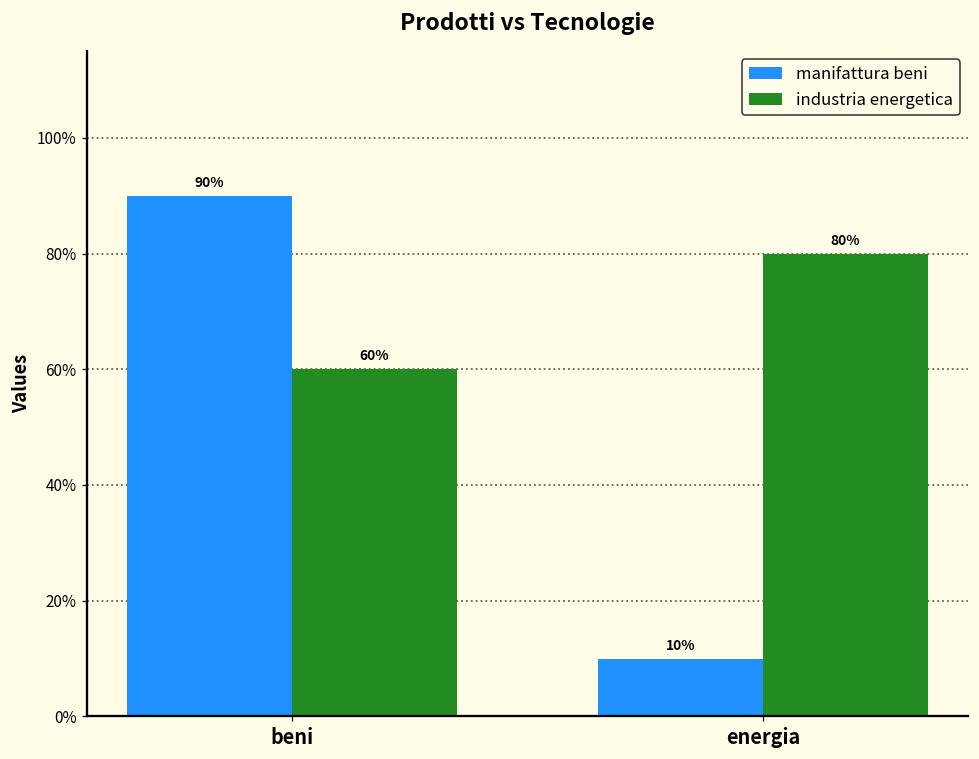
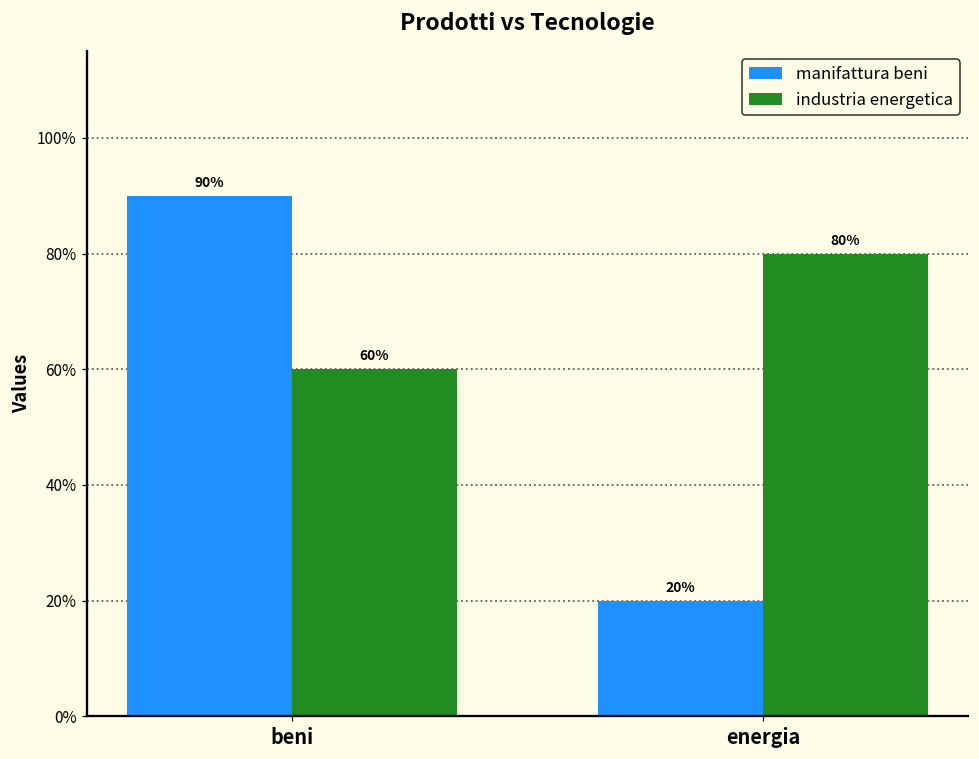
  {
    "manifattura beni": {
      "beni": "90%",
-     "energia": "10%"
+     "energia": "20%"
    },
    "industria energetica": {
      "beni": "60%",
      "energia": "80%"
    }
  }
